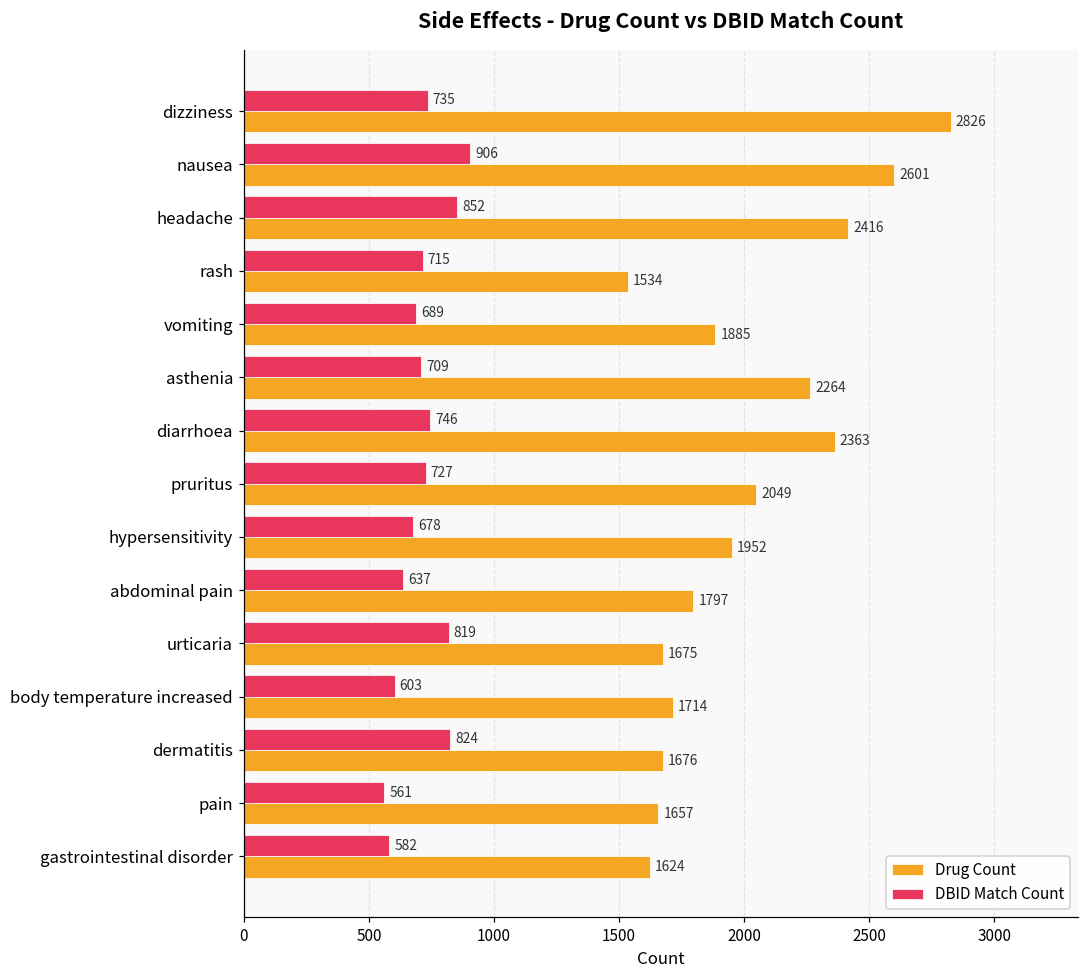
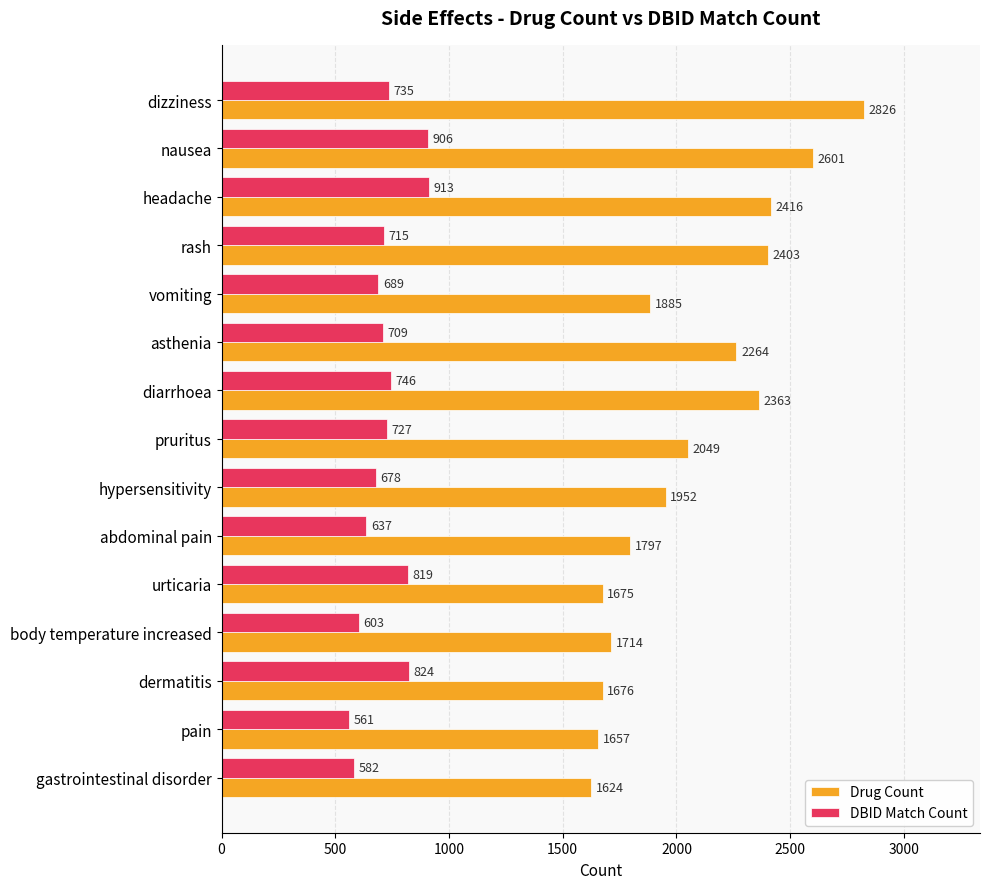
  {
    "Drug Count": {
      "dizziness": 2826,
      "nausea": 2601,
      "headache": 2416,
-     "rash": 1534,
+     "rash": 2403,
      "vomiting": 1885,
      "asthenia": 2264,
      "diarrhoea": 2363,
      "pruritus": 2049,
      "hypersensitivity": 1952,
      "abdominal pain": 1797,
      "urticaria": 1675,
      "body temperature increased": 1714,
      "dermatitis": 1676,
      "pain": 1657,
      "gastrointestinal disorder": 1624
    },
    "DBID Match Count": {
      "dizziness": 735,
      "nausea": 906,
-     "headache": 852,
+     "headache": 913,
      "rash": 715,
      "vomiting": 689,
      "asthenia": 709,
      "diarrhoea": 746,
      "pruritus": 727,
      "hypersensitivity": 678,
      "abdominal pain": 637,
      "urticaria": 819,
      "body temperature increased": 603,
      "dermatitis": 824,
      "pain": 561,
      "gastrointestinal disorder": 582
    }
  }
